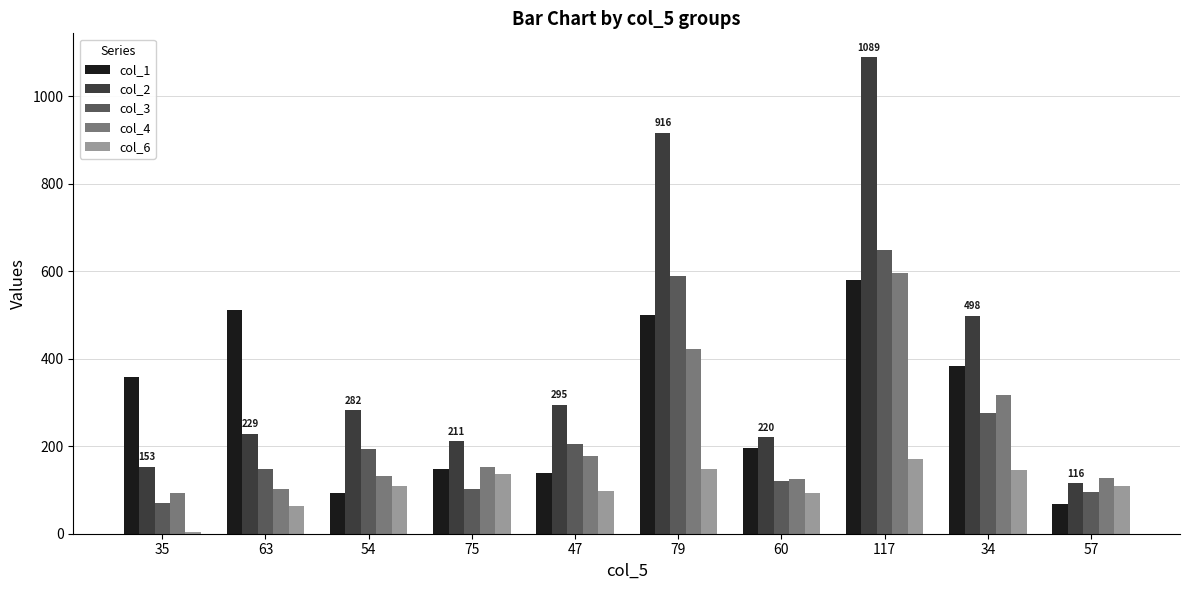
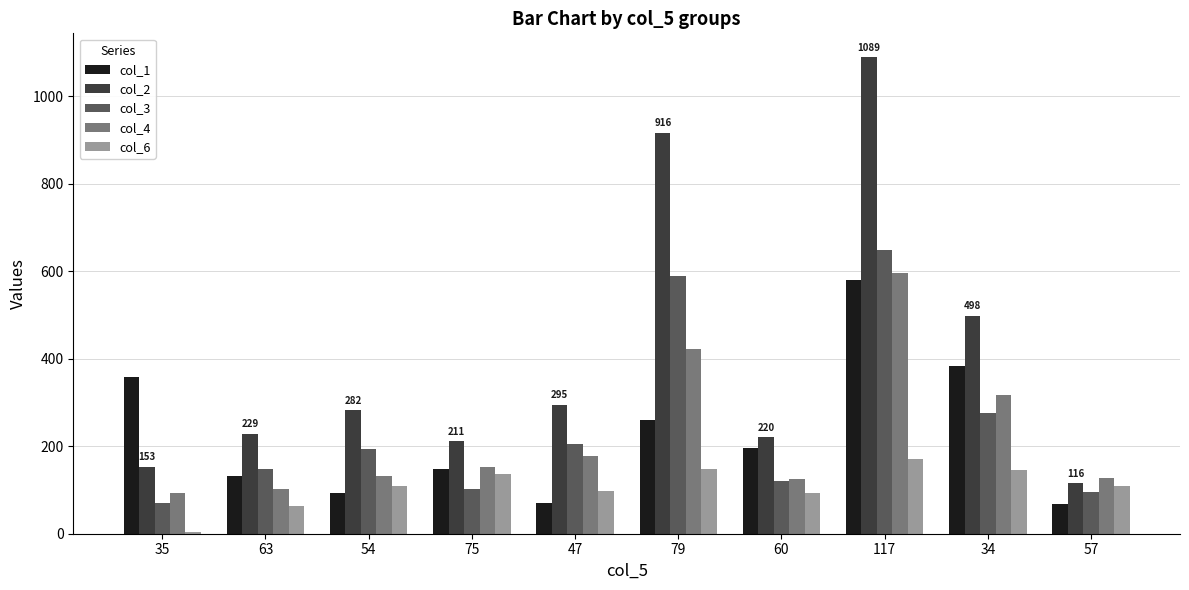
  {
    "col_1": {
      "35": 360,
-     "63": 510,
+     "63": 130,
      "54": 90,
      "75": 150,
-     "47": 140,
-     "79": 500,
+     "47": 70,
+     "79": 260,
      "60": 200,
      "117": 580,
      "34": 380,
      "57": 70
    }
  }
